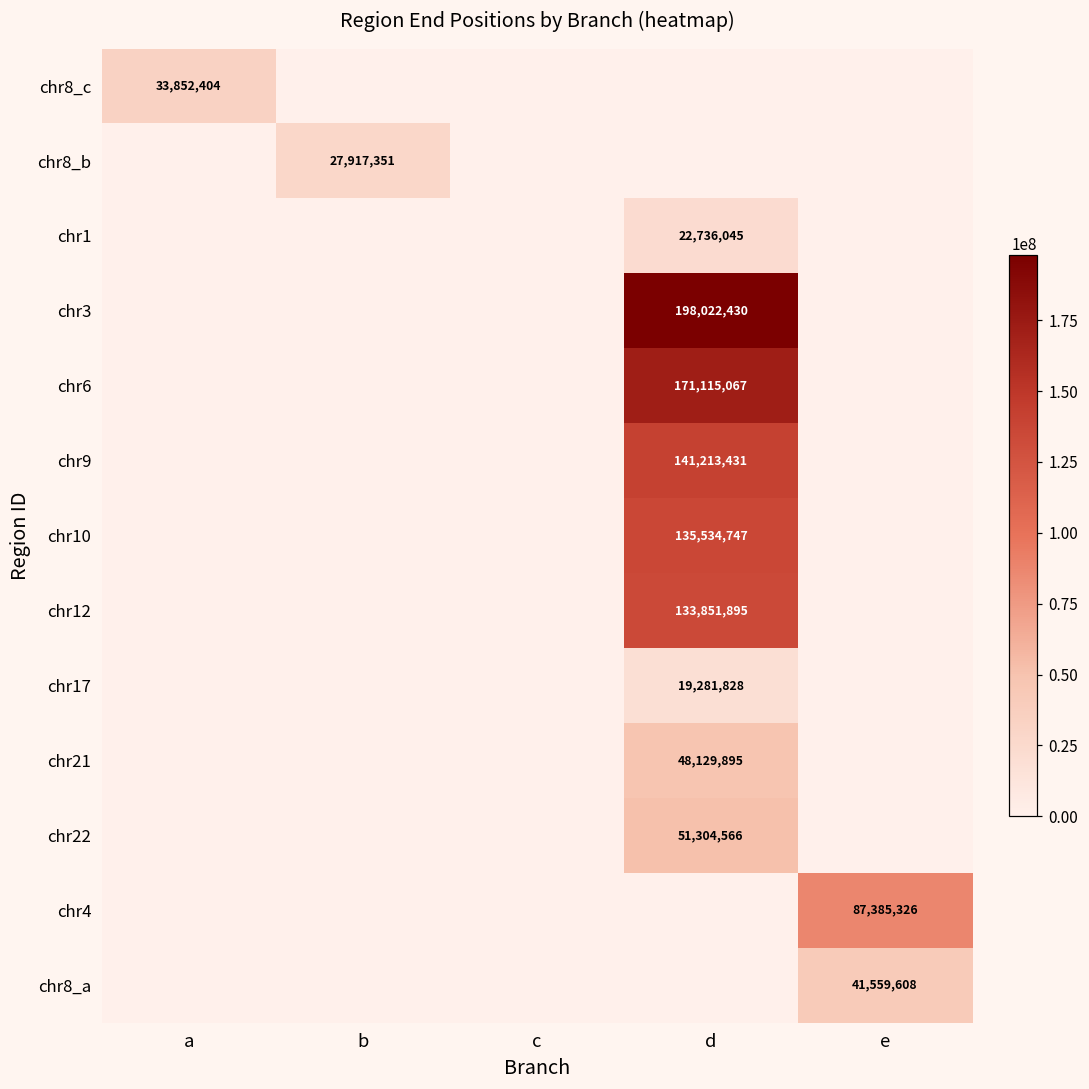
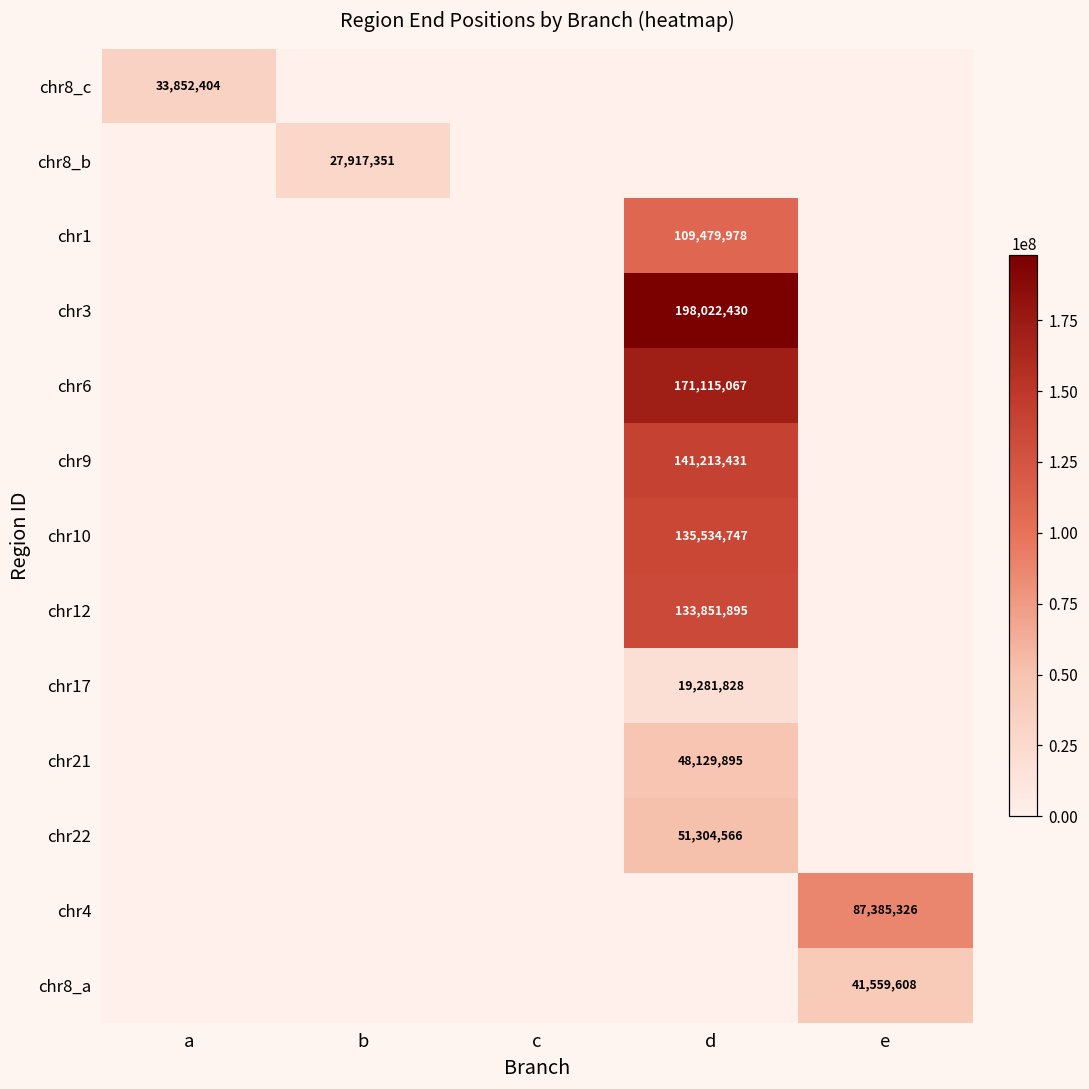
  {
    "chr8_c": {
      "a": "33,852,404"
    },
    "chr8_b": {
      "b": "27,917,351"
    },
    "chr1": {
-     "d": "22,736,045"
+     "d": "109,479,978"
    },
    "chr3": {
      "d": "198,022,430"
    },
    "chr6": {
      "d": "171,115,067"
    },
    "chr9": {
      "d": "141,213,431"
    },
    "chr10": {
      "d": "135,534,747"
    },
    "chr12": {
      "d": "133,851,895"
    },
    "chr17": {
      "d": "19,281,828"
    },
    "chr21": {
      "d": "48,129,895"
    },
    "chr22": {
      "d": "51,304,566"
    },
    "chr4": {
      "e": "87,385,326"
    },
    "chr8_a": {
      "e": "41,559,608"
    }
  }
